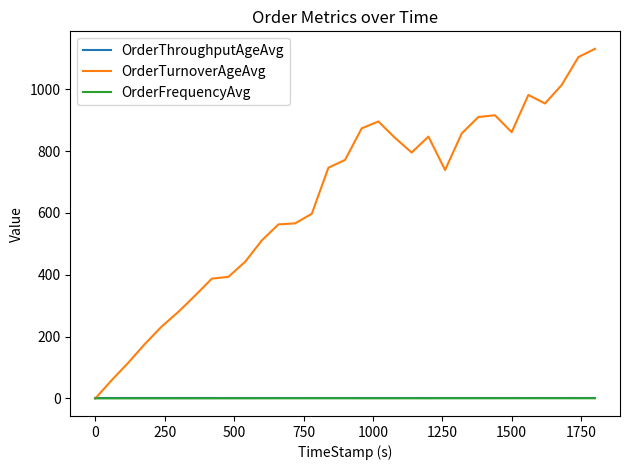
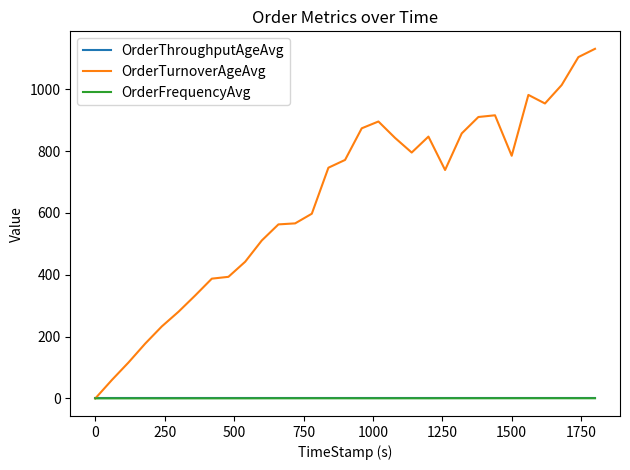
  {
    "OrderFrequencyAvg": {
      "1500": 0
    },
    "OrderTurnoverAgeAvg": {
-     "1500": 860
+     "1500": 780
    }
  }
